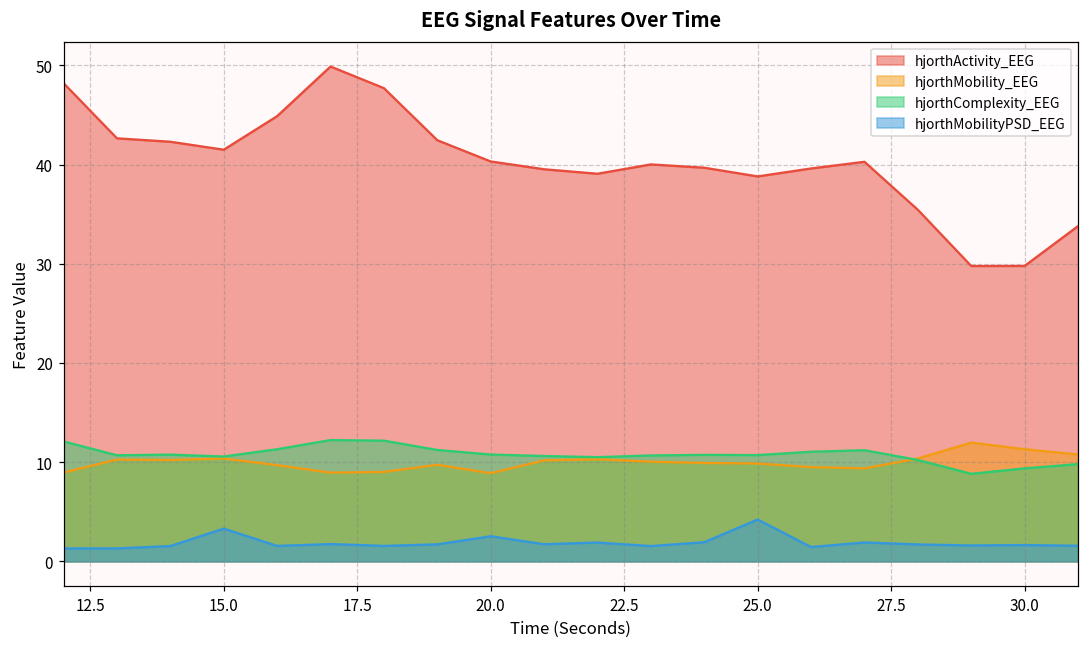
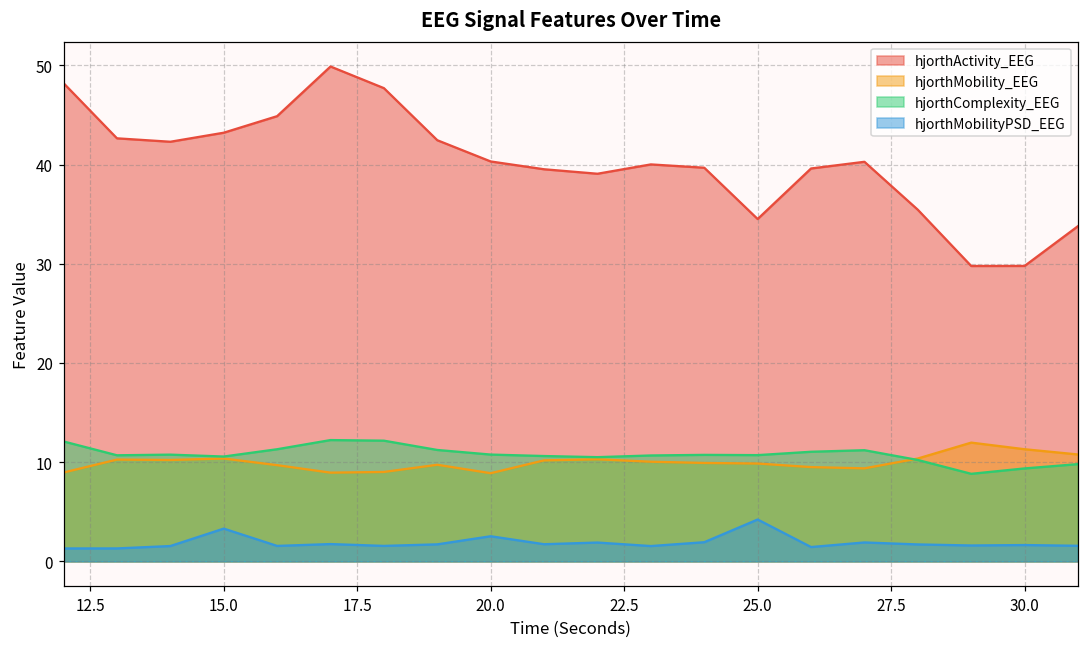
  {
    "hjorthActivity_EEG": {
-     "15.0": 41,
+     "15.0": 43,
      "20.0": 40,
-     "25.0": 39,
+     "25.0": 35,
      "30.0": 30
    },
    "hjorthMobility_EEG": {
      "20.0": 9,
      "25.0": 10,
      "30.0": 11
    },
    "hjorthComplexity_EEG": {
      "20.0": 11,
      "25.0": 11,
      "30.0": 9
    },
    "hjorthMobilityPSD_EEG": {
      "15.0": 3,
      "20.0": 3,
      "25.0": 4,
      "30.0": 2
    }
  }
